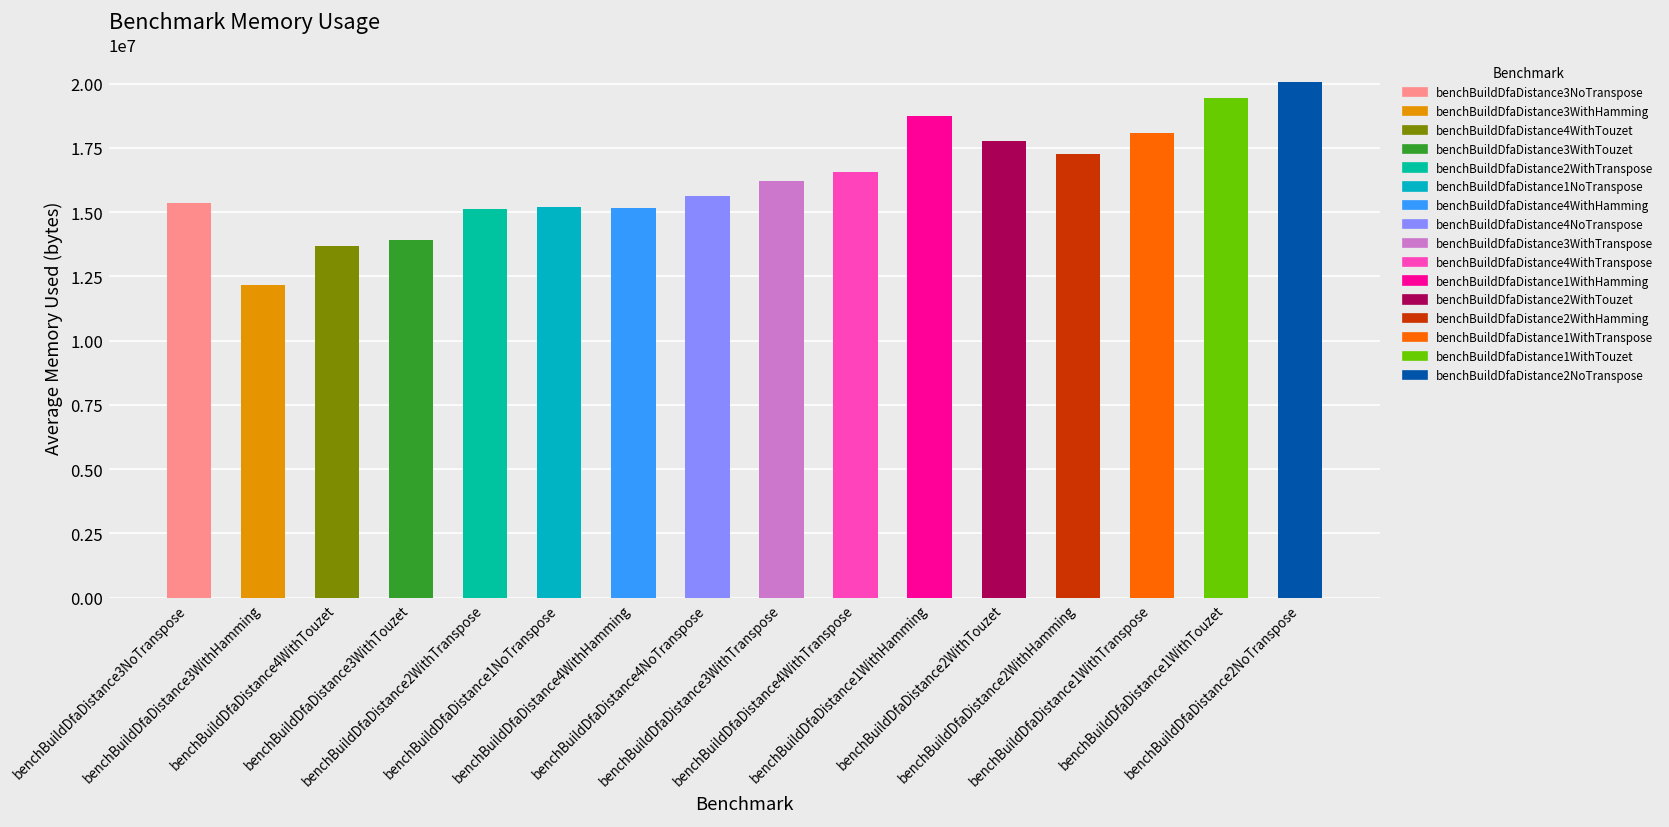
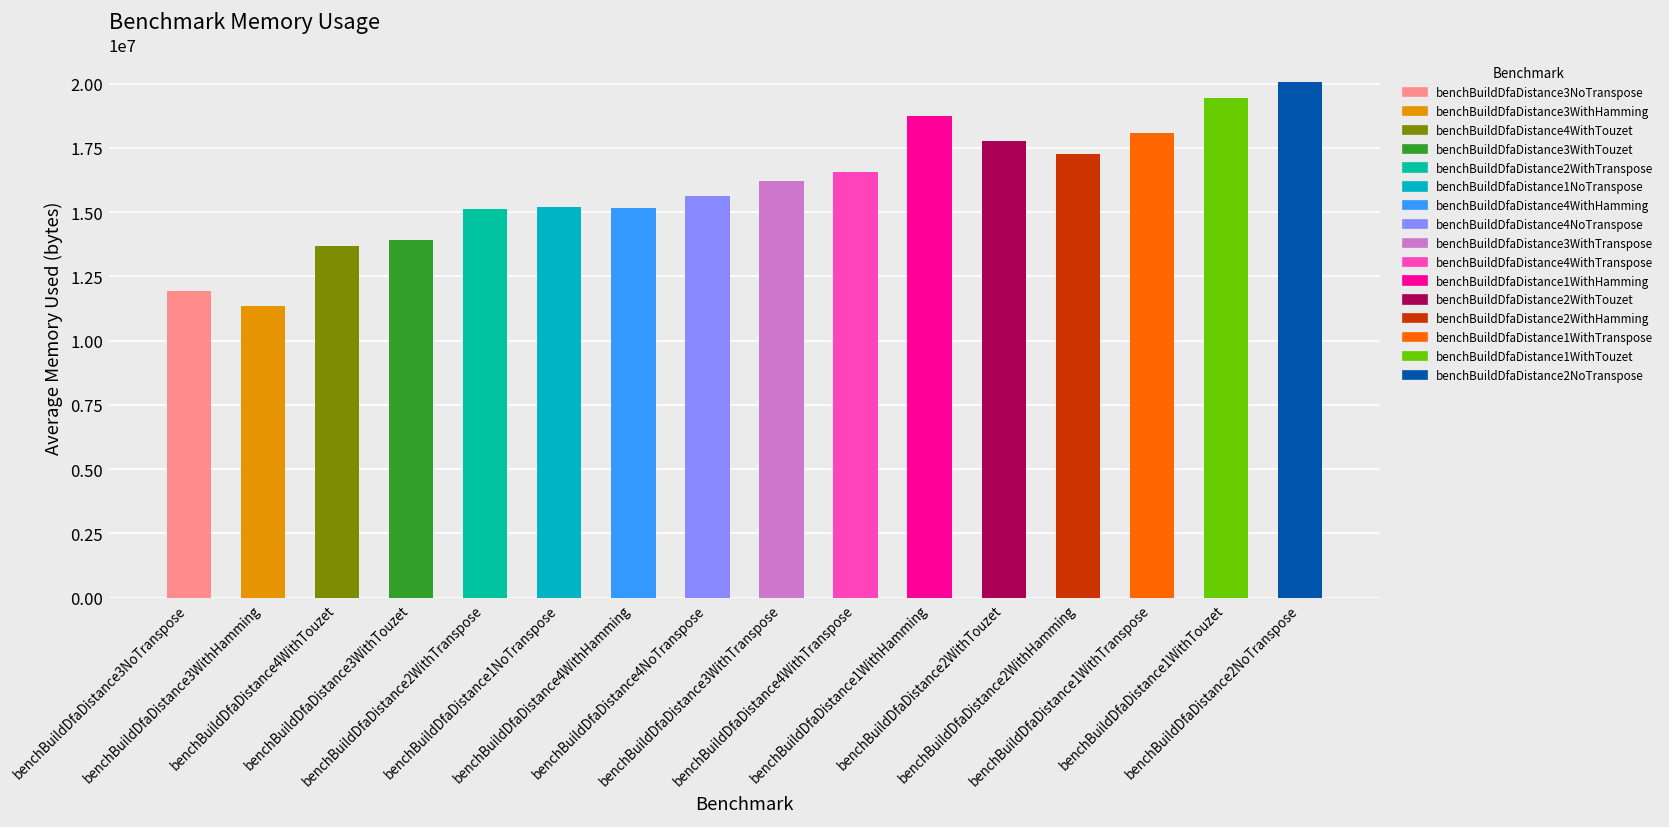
  {
-   "benchBuildDfaDistance3NoTranspose": 15400000,
-   "benchBuildDfaDistance3WithHamming": 12200000,
+   "benchBuildDfaDistance3NoTranspose": 11900000,
+   "benchBuildDfaDistance3WithHamming": 11300000,
    "benchBuildDfaDistance4WithTouzet": 13700000,
    "benchBuildDfaDistance3WithTouzet": 13900000,
    "benchBuildDfaDistance2WithTranspose": 15100000,
    "benchBuildDfaDistance1NoTranspose": 15200000,
    "benchBuildDfaDistance4WithHamming": 15100000,
    "benchBuildDfaDistance4NoTranspose": 15600000,
    "benchBuildDfaDistance3WithTranspose": 16200000,
    "benchBuildDfaDistance4WithTranspose": 16600000,
    "benchBuildDfaDistance1WithHamming": 18700000,
    "benchBuildDfaDistance2WithTouzet": 17700000,
    "benchBuildDfaDistance2WithHamming": 17200000,
    "benchBuildDfaDistance1WithTranspose": 18100000,
    "benchBuildDfaDistance1WithTouzet": 19400000,
    "benchBuildDfaDistance2NoTranspose": 20100000
  }
